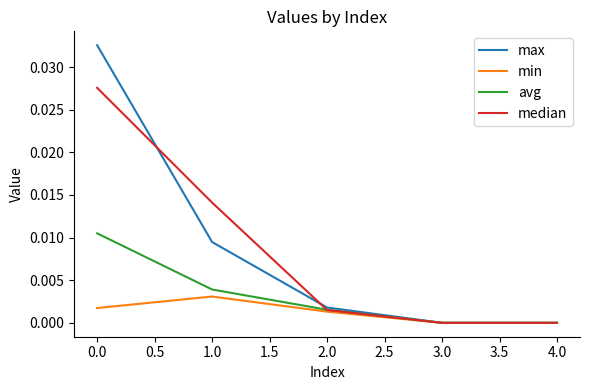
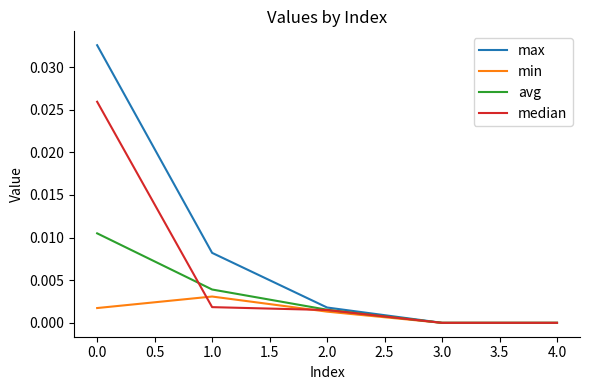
  {
    "max": {
      "0.0": 0.033,
-     "1.0": 0.009
+     "1.0": 0.008
    },
    "min": {
      "0.0": 0.002,
      "1.0": 0.003
    },
    "avg": {
      "0.0": 0.010,
      "1.0": 0.004
    },
    "median": {
-     "0.0": 0.028,
-     "1.0": 0.014
+     "0.0": 0.026,
+     "1.0": 0.002
    }
  }
